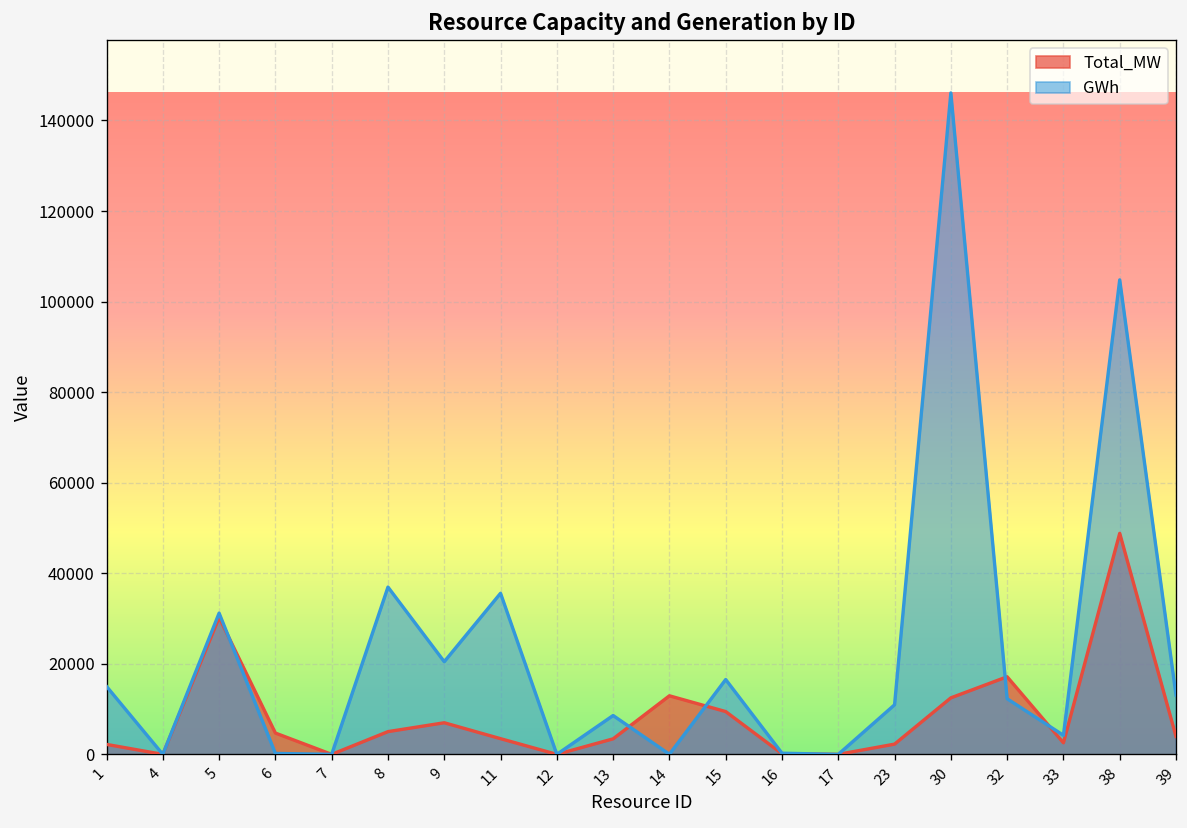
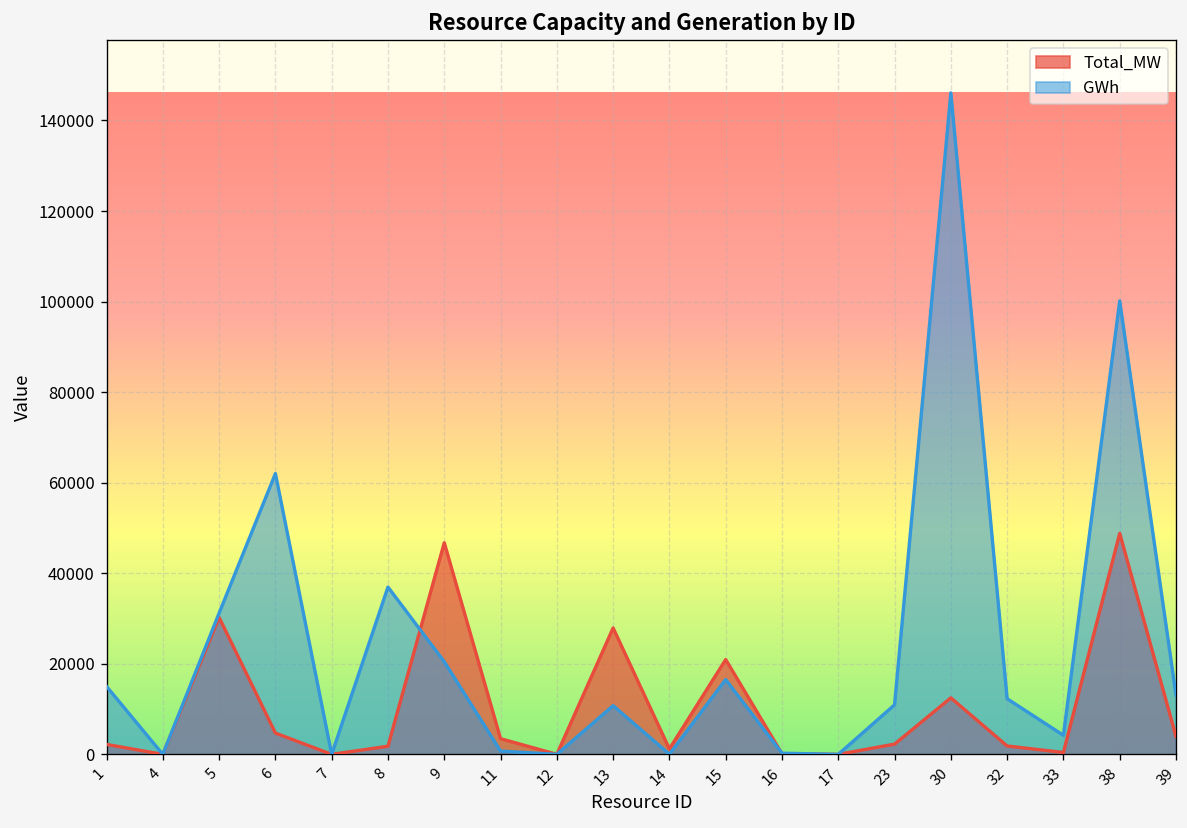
  {
    "Total_MW": {
      "1": 2000,
      "5": 30000,
      "6": 5000,
-     "8": 5000,
-     "9": 7000,
+     "8": 2000,
+     "9": 47000,
      "11": 3000,
-     "13": 3000,
-     "14": 13000,
-     "15": 9000,
+     "13": 28000,
+     "14": 1000,
+     "15": 21000,
      "23": 2000,
      "30": 12000,
-     "32": 17000,
-     "33": 3000,
+     "32": 2000,
+     "33": 0,
      "38": 49000,
      "39": 4000
    },
    "GWh": {
      "1": 15000,
      "5": 31000,
-     "6": 0,
+     "6": 62000,
      "8": 37000,
      "9": 20000,
-     "11": 36000,
-     "13": 9000,
+     "11": 1000,
+     "13": 11000,
      "14": 0,
      "15": 17000,
      "23": 11000,
      "30": 146000,
      "32": 12000,
      "33": 4000,
-     "38": 105000,
+     "38": 100000,
      "39": 13000
    }
  }
